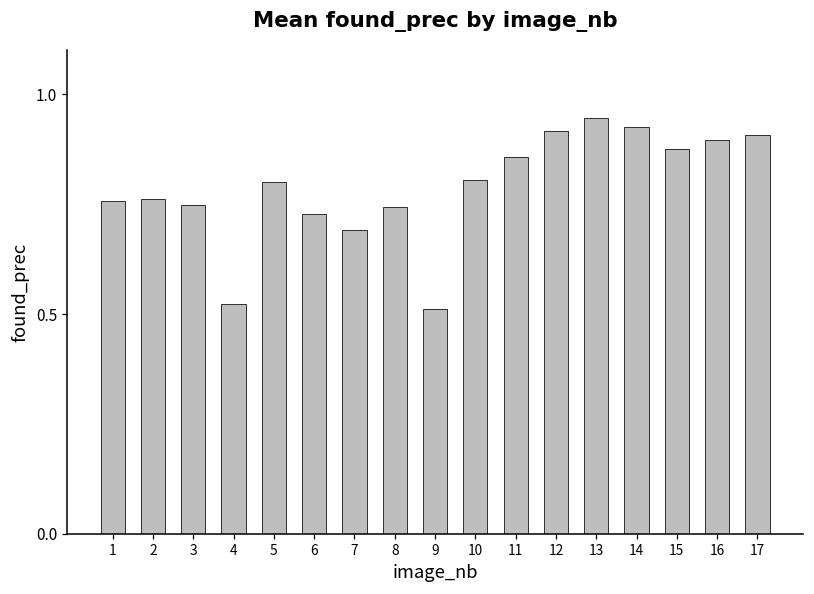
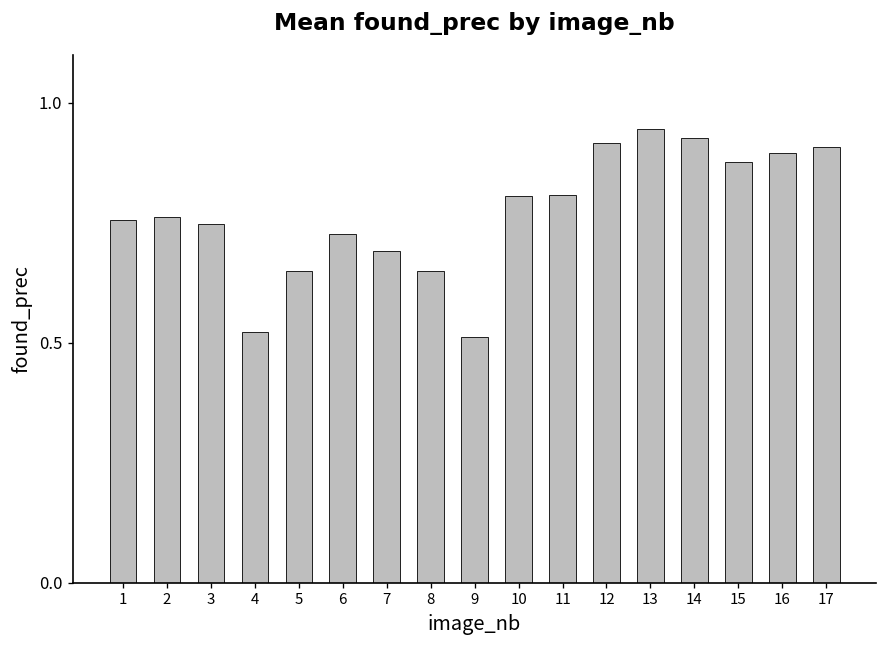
  {
    "1": 0.76,
    "2": 0.76,
    "3": 0.75,
    "4": 0.52,
-   "5": 0.80,
+   "5": 0.65,
    "6": 0.73,
    "7": 0.69,
-   "8": 0.74,
+   "8": 0.65,
    "9": 0.51,
    "10": 0.81,
-   "11": 0.86,
+   "11": 0.81,
    "12": 0.92,
    "13": 0.95,
    "14": 0.93,
    "15": 0.88,
    "16": 0.90,
    "17": 0.91
  }
